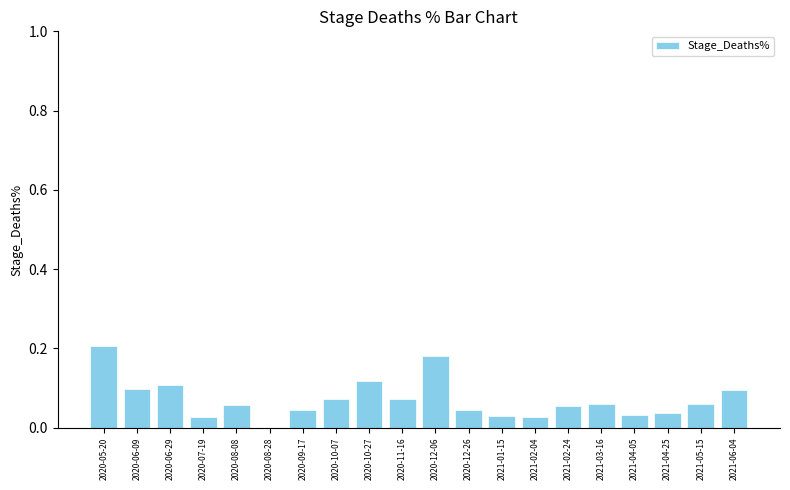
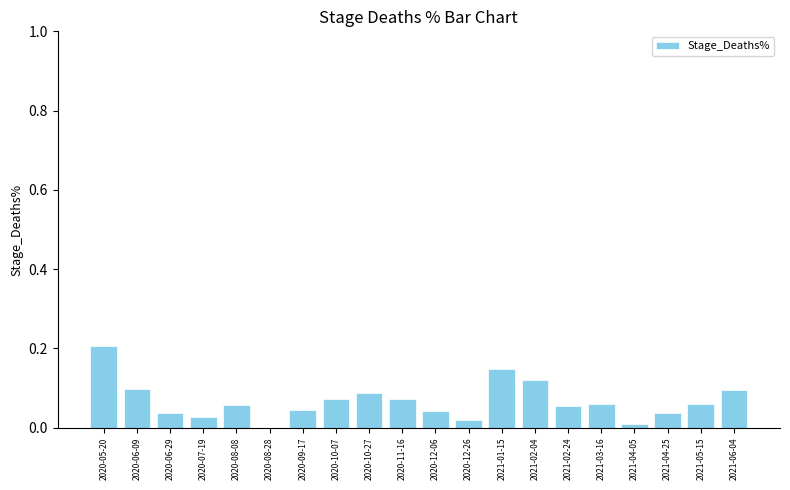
  {
    "2020-05-20": 0.21,
    "2020-06-09": 0.10,
-   "2020-06-29": 0.11,
+   "2020-06-29": 0.04,
    "2020-07-19": 0.03,
    "2020-08-08": 0.06,
    "2020-08-28": 0.00,
    "2020-09-17": 0.05,
    "2020-10-07": 0.07,
-   "2020-10-27": 0.12,
+   "2020-10-27": 0.09,
    "2020-11-16": 0.07,
-   "2020-12-06": 0.18,
-   "2020-12-26": 0.05,
-   "2021-01-15": 0.03,
-   "2021-02-04": 0.03,
+   "2020-12-06": 0.04,
+   "2020-12-26": 0.02,
+   "2021-01-15": 0.15,
+   "2021-02-04": 0.12,
    "2021-02-24": 0.06,
    "2021-03-16": 0.06,
-   "2021-04-05": 0.03,
+   "2021-04-05": 0.01,
    "2021-04-25": 0.04,
    "2021-05-15": 0.06,
    "2021-06-04": 0.09
  }
